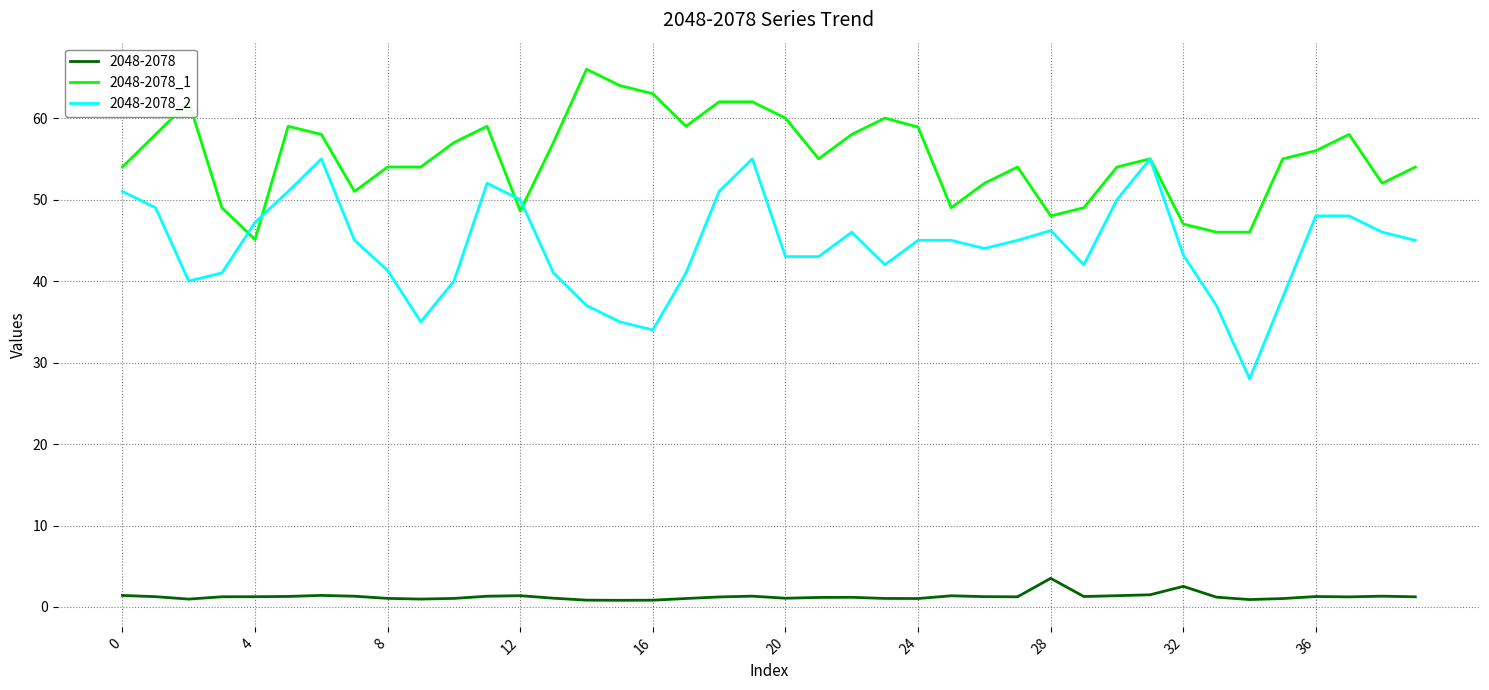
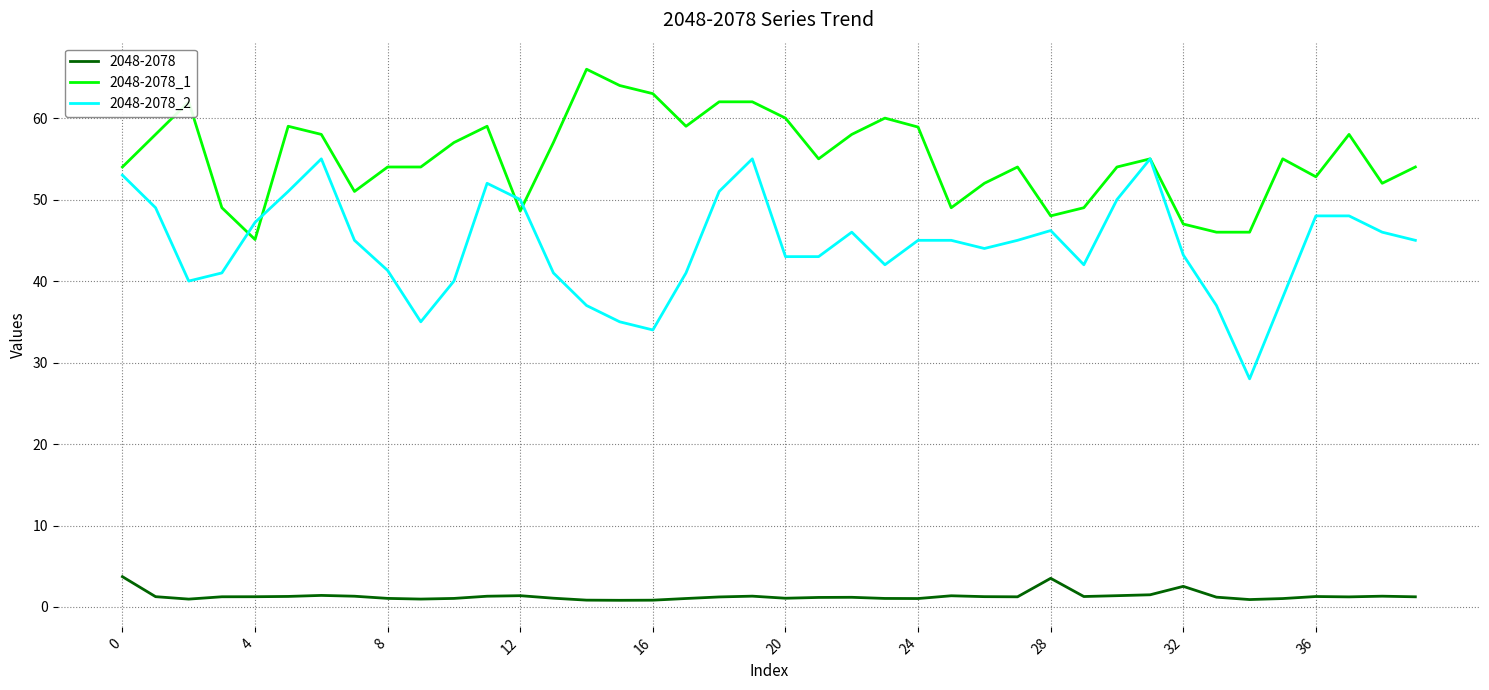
  {
    "2048-2078": {
-     "0": 1,
+     "0": 4,
      "4": 1,
      "8": 1,
      "12": 1,
      "16": 1,
      "20": 1,
      "24": 1,
      "28": 4,
      "32": 3,
      "36": 1
    },
    "2048-2078_1": {
      "0": 54,
      "4": 45,
      "8": 54,
      "12": 49,
      "16": 63,
      "20": 60,
      "24": 59,
      "28": 48,
      "32": 47,
-     "36": 56
+     "36": 53
    },
    "2048-2078_2": {
-     "0": 51,
+     "0": 53,
      "4": 47,
      "8": 41,
      "12": 50,
      "16": 34,
      "20": 43,
      "24": 45,
      "28": 46,
      "32": 43,
      "36": 48
    }
  }
